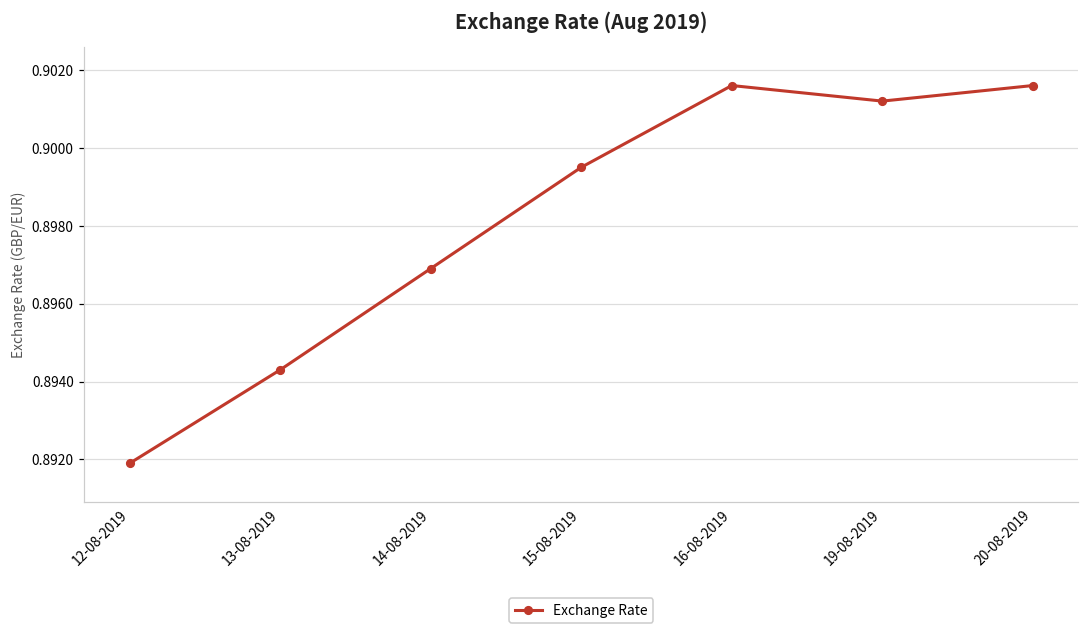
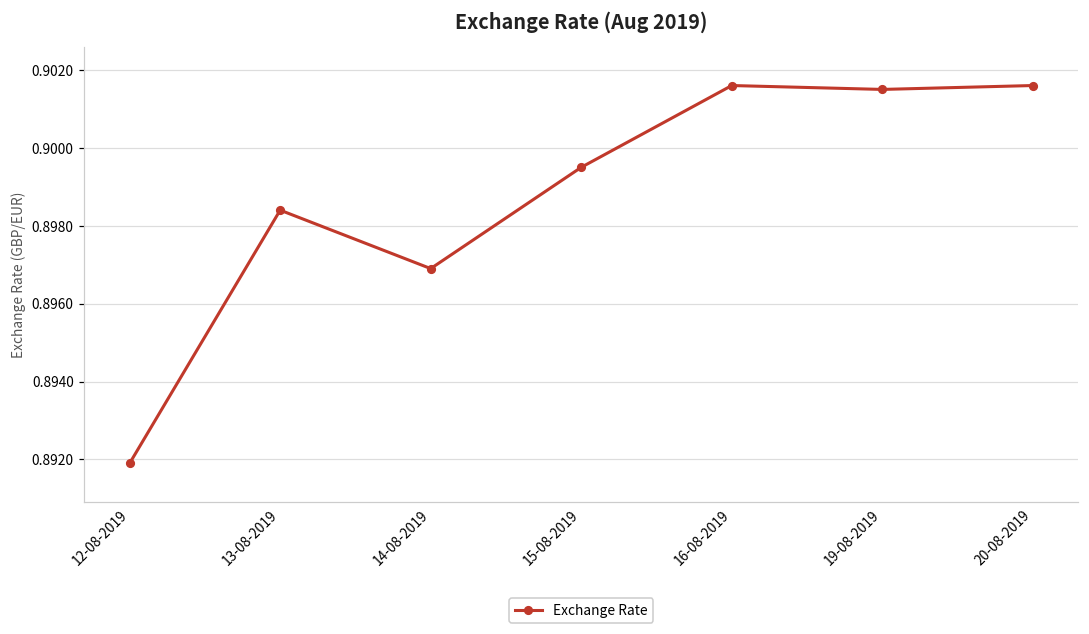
  {
    "12-08-2019": 0.8919,
-   "13-08-2019": 0.8943,
+   "13-08-2019": 0.8984,
    "14-08-2019": 0.8969,
    "15-08-2019": 0.8995,
    "16-08-2019": 0.9016,
-   "19-08-2019": 0.9012,
+   "19-08-2019": 0.9015,
    "20-08-2019": 0.9016
  }
